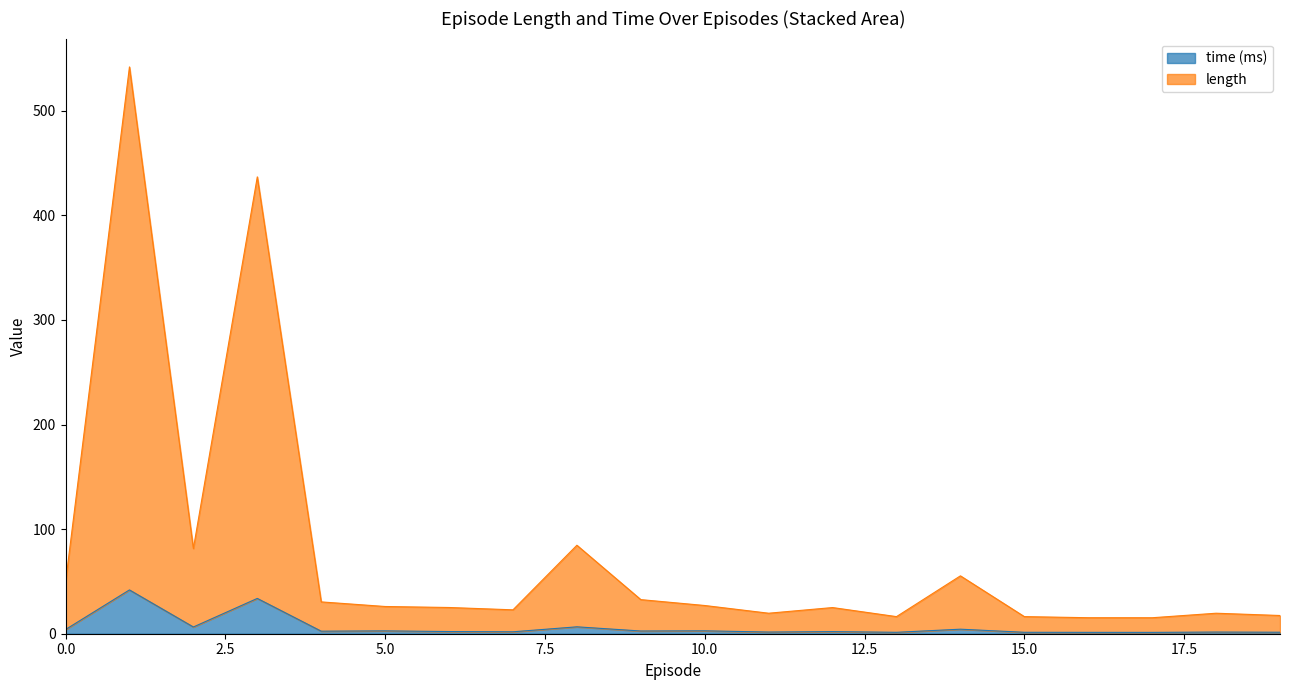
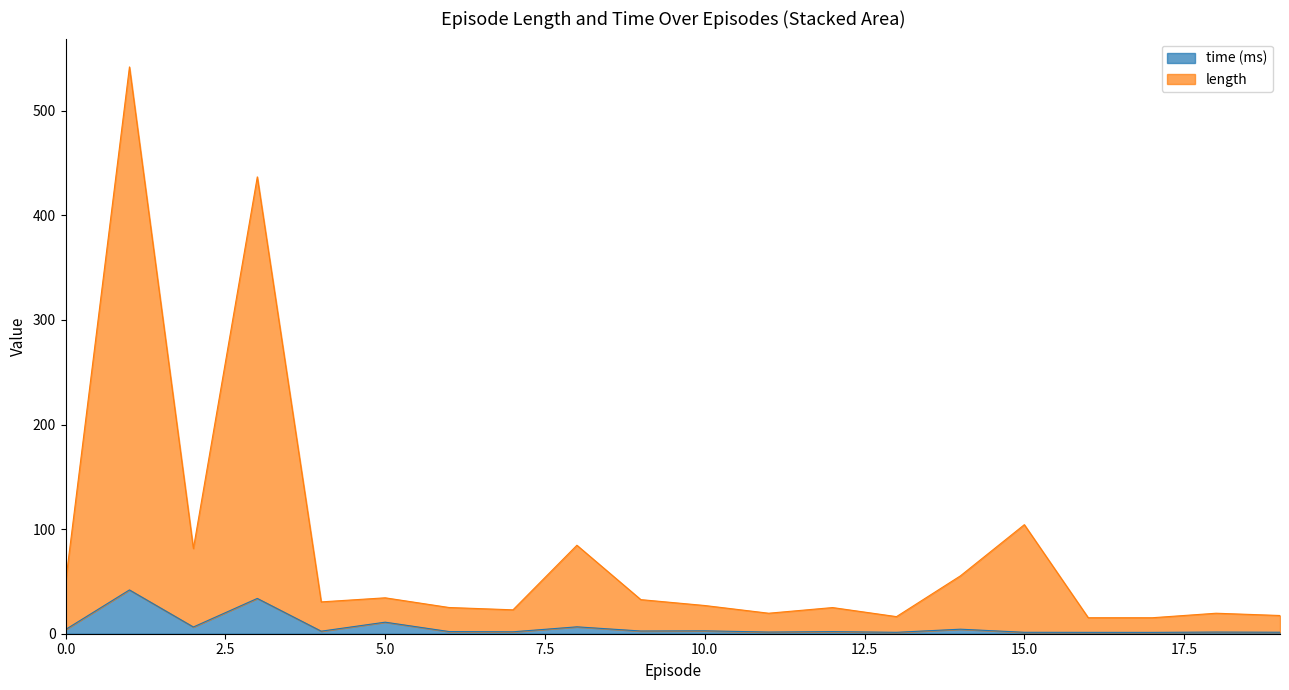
  {
    "time (ms)": {
      "0.0": 4,
-     "5.0": 3,
+     "5.0": 11,
      "10.0": 3,
      "15.0": 1
    },
    "length": {
      "0.0": 45,
      "5.0": 23,
      "10.0": 24,
-     "15.0": 15
+     "15.0": 103
    }
  }
